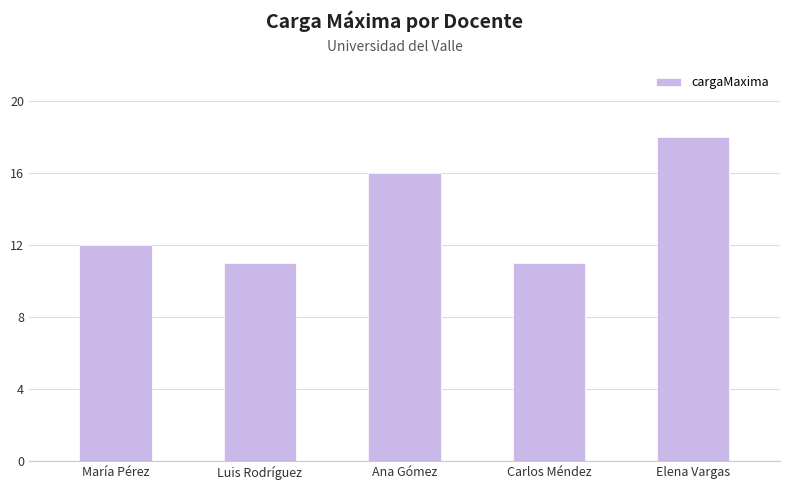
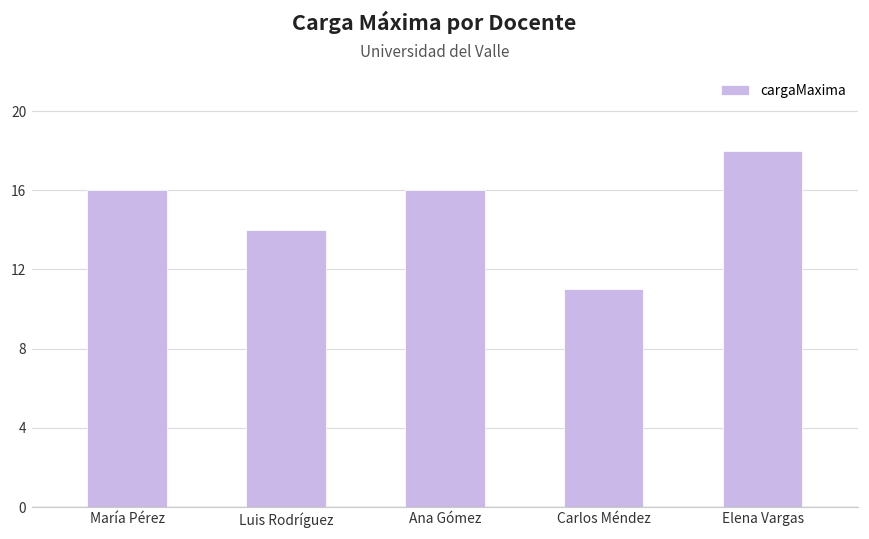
  {
-   "María Pérez": 12,
-   "Luis Rodríguez": 11,
+   "María Pérez": 16,
+   "Luis Rodríguez": 14,
    "Ana Gómez": 16,
    "Carlos Méndez": 11,
    "Elena Vargas": 18
  }
